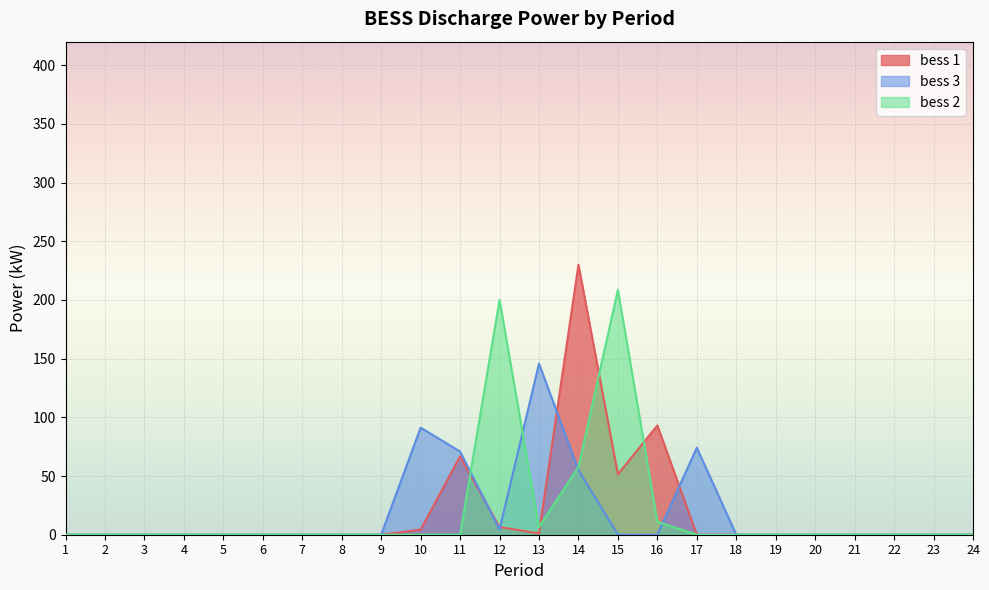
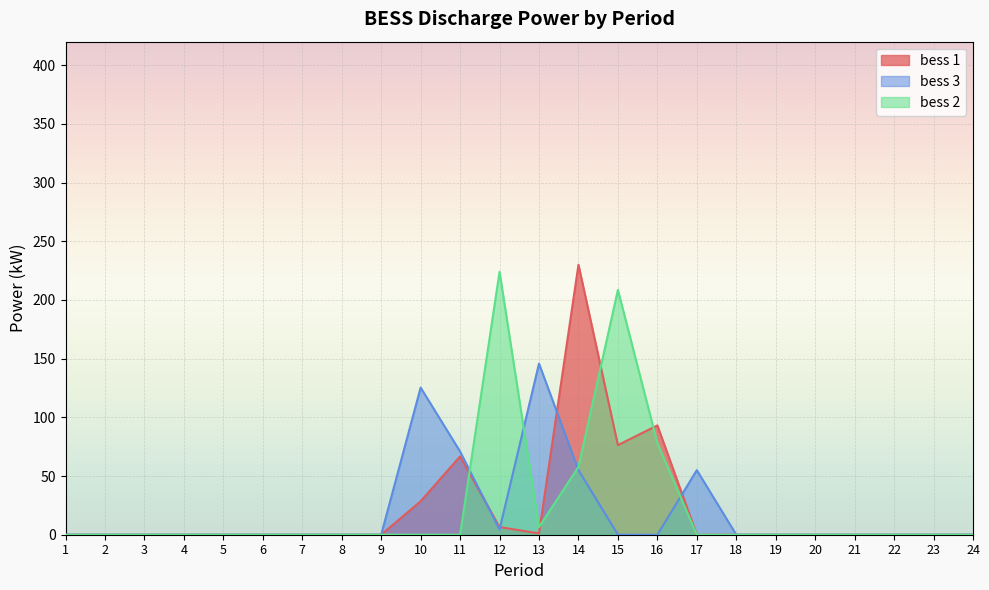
  {
    "bess 1": {
-     "10": 4,
+     "10": 29,
      "11": 67,
      "13": 1,
      "14": 230,
-     "15": 51,
+     "15": 76,
      "16": 93
    },
    "bess 3": {
-     "10": 91,
+     "10": 125,
      "11": 71,
      "13": 146,
      "14": 55,
      "15": 0,
      "16": 0,
-     "17": 74
+     "17": 55
    },
    "bess 2": {
      "10": 0,
      "11": 0,
-     "12": 200,
+     "12": 224,
      "13": 7,
      "14": 58,
      "15": 209,
-     "16": 11
+     "16": 78
    }
  }
